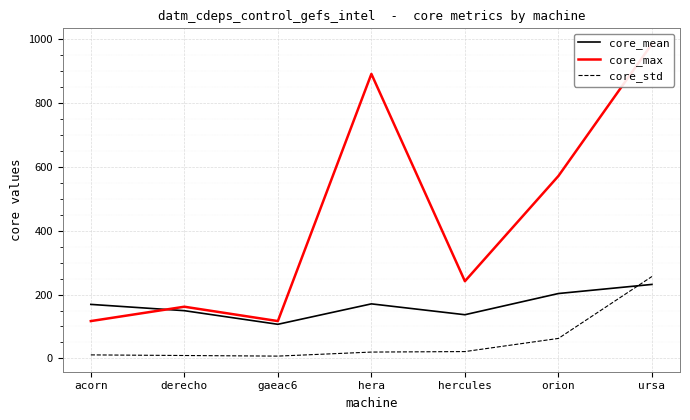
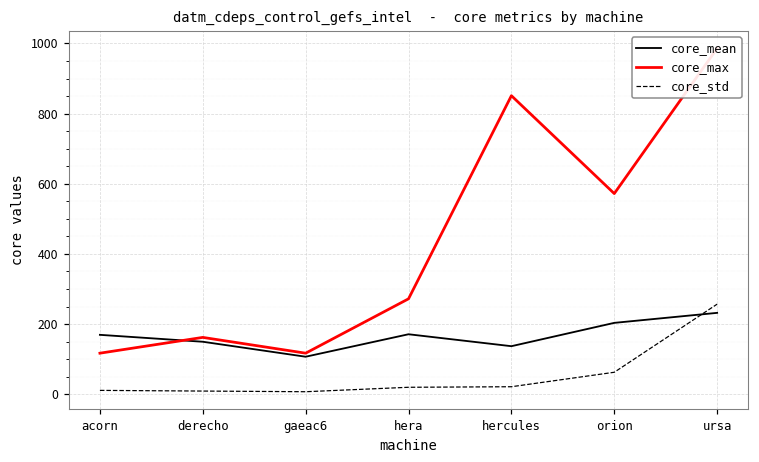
  {
    "core_max": {
      "acorn": 120,
      "derecho": 160,
      "gaeac6": 120,
-     "hera": 890,
-     "hercules": 240,
+     "hera": 270,
+     "hercules": 850,
      "orion": 570
    }
  }
